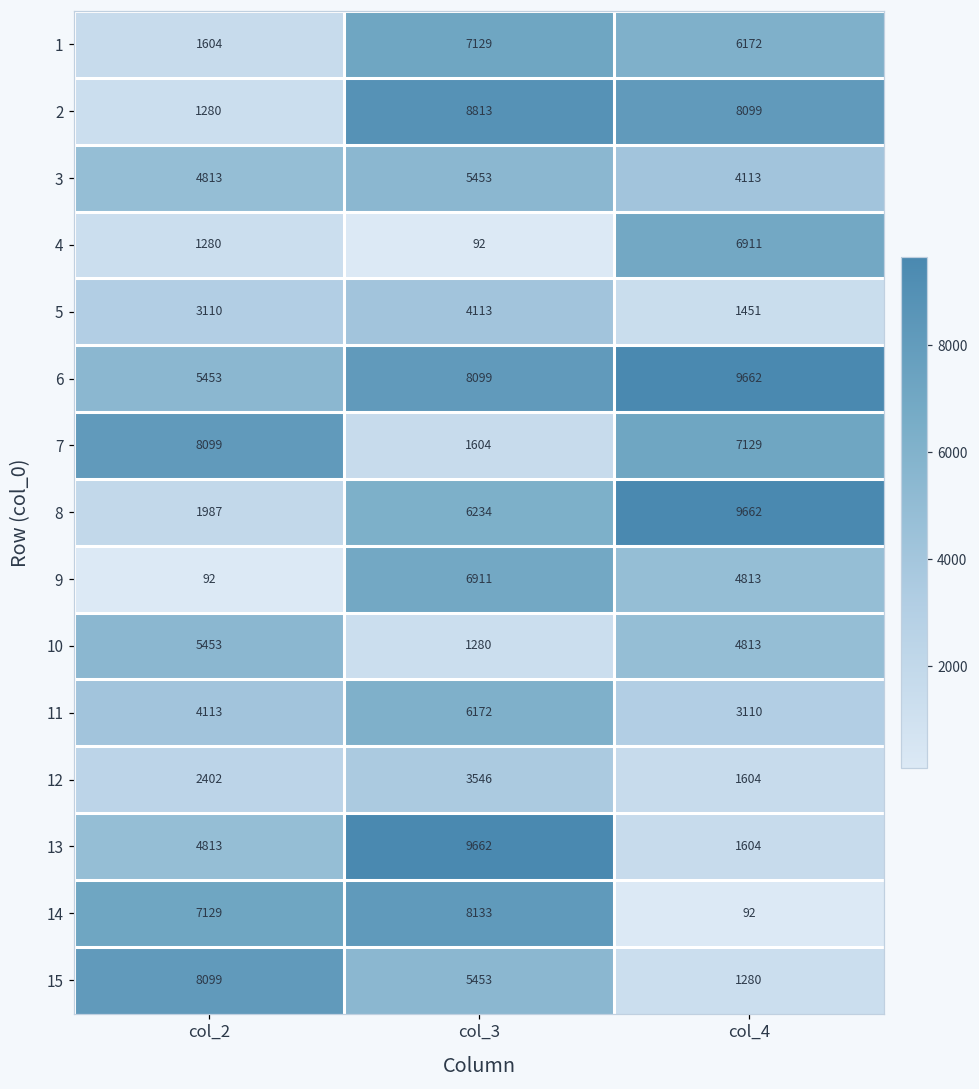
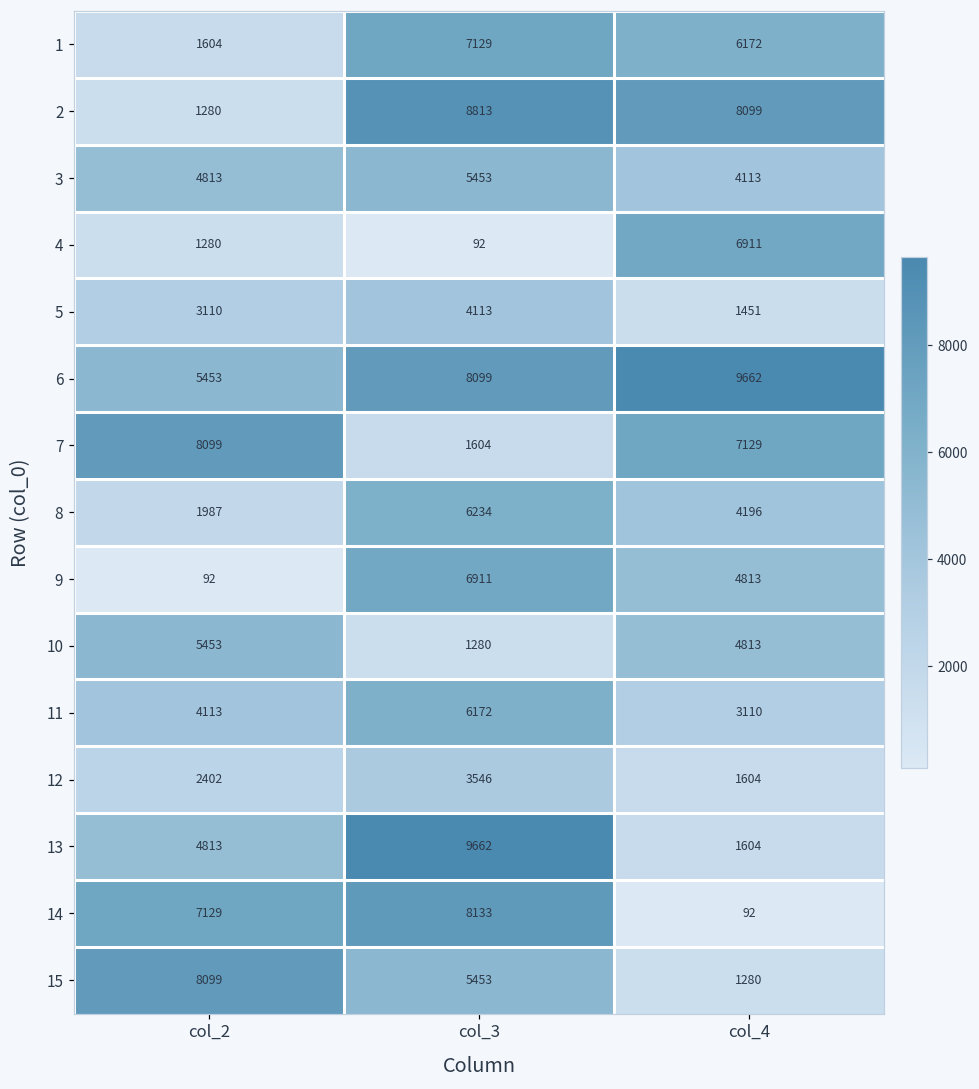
  {
    "1": {
      "col_2": 1604,
      "col_3": 7129,
      "col_4": 6172
    },
    "2": {
      "col_2": 1280,
      "col_3": 8813,
      "col_4": 8099
    },
    "3": {
      "col_2": 4813,
      "col_3": 5453,
      "col_4": 4113
    },
    "4": {
      "col_2": 1280,
      "col_3": 92,
      "col_4": 6911
    },
    "5": {
      "col_2": 3110,
      "col_3": 4113,
      "col_4": 1451
    },
    "6": {
      "col_2": 5453,
      "col_3": 8099,
      "col_4": 9662
    },
    "7": {
      "col_2": 8099,
      "col_3": 1604,
      "col_4": 7129
    },
    "8": {
      "col_2": 1987,
      "col_3": 6234,
-     "col_4": 9662
+     "col_4": 4196
    },
    "9": {
      "col_2": 92,
      "col_3": 6911,
      "col_4": 4813
    },
    "10": {
      "col_2": 5453,
      "col_3": 1280,
      "col_4": 4813
    },
    "11": {
      "col_2": 4113,
      "col_3": 6172,
      "col_4": 3110
    },
    "12": {
      "col_2": 2402,
      "col_3": 3546,
      "col_4": 1604
    },
    "13": {
      "col_2": 4813,
      "col_3": 9662,
      "col_4": 1604
    },
    "14": {
      "col_2": 7129,
      "col_3": 8133,
      "col_4": 92
    },
    "15": {
      "col_2": 8099,
      "col_3": 5453,
      "col_4": 1280
    }
  }
